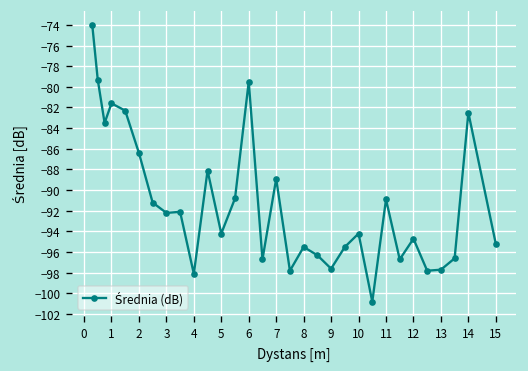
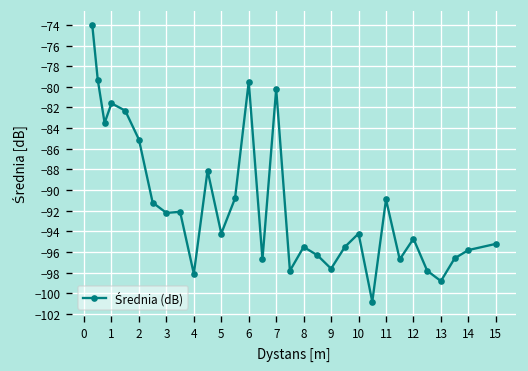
  {
    "1": -82,
-   "2": -86,
+   "2": -85,
    "3": -92,
    "4": -98,
    "5": -94,
    "6": -80,
-   "7": -89,
+   "7": -80,
    "8": -96,
    "9": -98,
    "10": -94,
    "11": -91,
    "12": -95,
-   "13": -98,
-   "14": -83,
+   "13": -99,
+   "14": -96,
    "15": -95
  }
